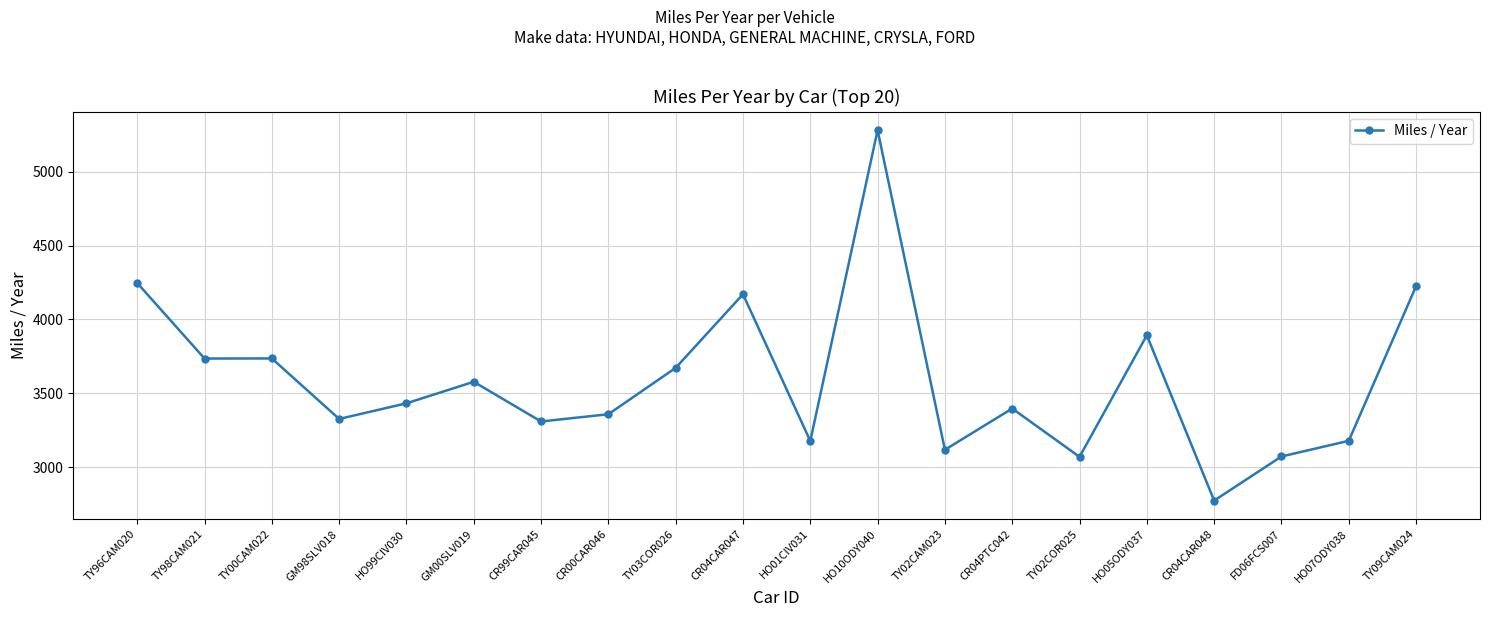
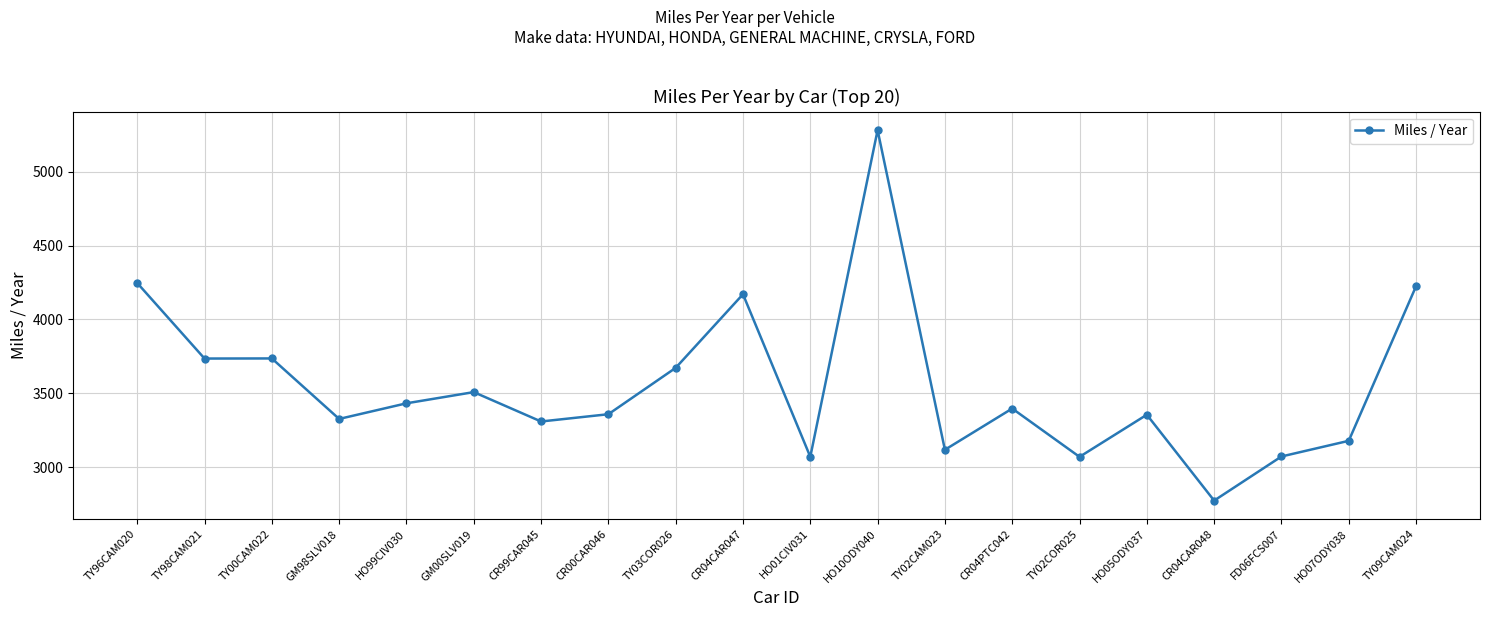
  {
    "TY96CAM020": 4250,
    "TY98CAM021": 3740,
    "TY00CAM022": 3740,
    "GM98SLV018": 3330,
    "HO99CIV030": 3430,
-   "GM00SLV019": 3580,
+   "GM00SLV019": 3510,
    "CR99CAR045": 3310,
    "CR00CAR046": 3360,
    "TY03COR026": 3670,
    "CR04CAR047": 4170,
-   "HO01CIV031": 3180,
+   "HO01CIV031": 3070,
    "HO10ODY040": 5280,
    "TY02CAM023": 3120,
    "CR04PTC042": 3400,
    "TY02COR025": 3070,
-   "HO05ODY037": 3890,
+   "HO05ODY037": 3350,
    "CR04CAR048": 2770,
    "FD06FCS007": 3070,
    "HO07ODY038": 3180,
    "TY09CAM024": 4220
  }
